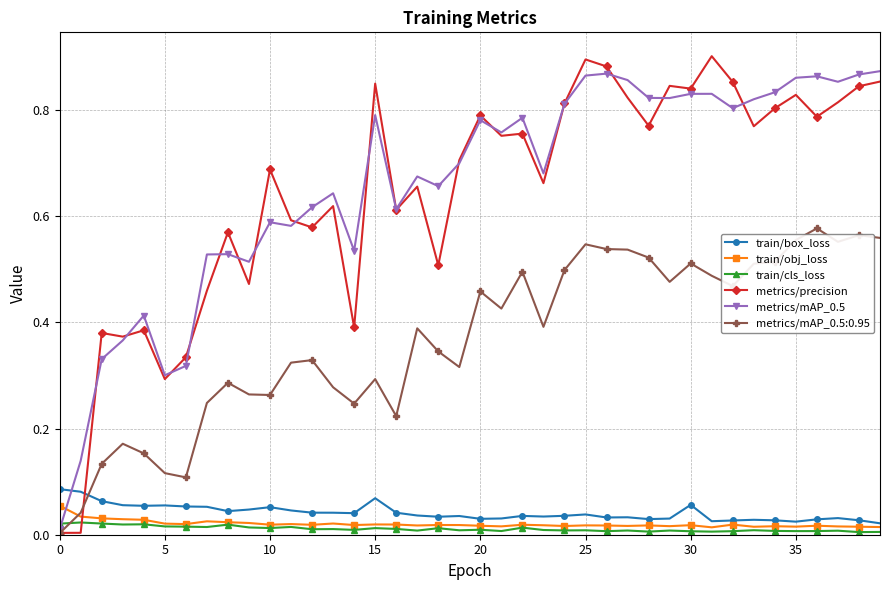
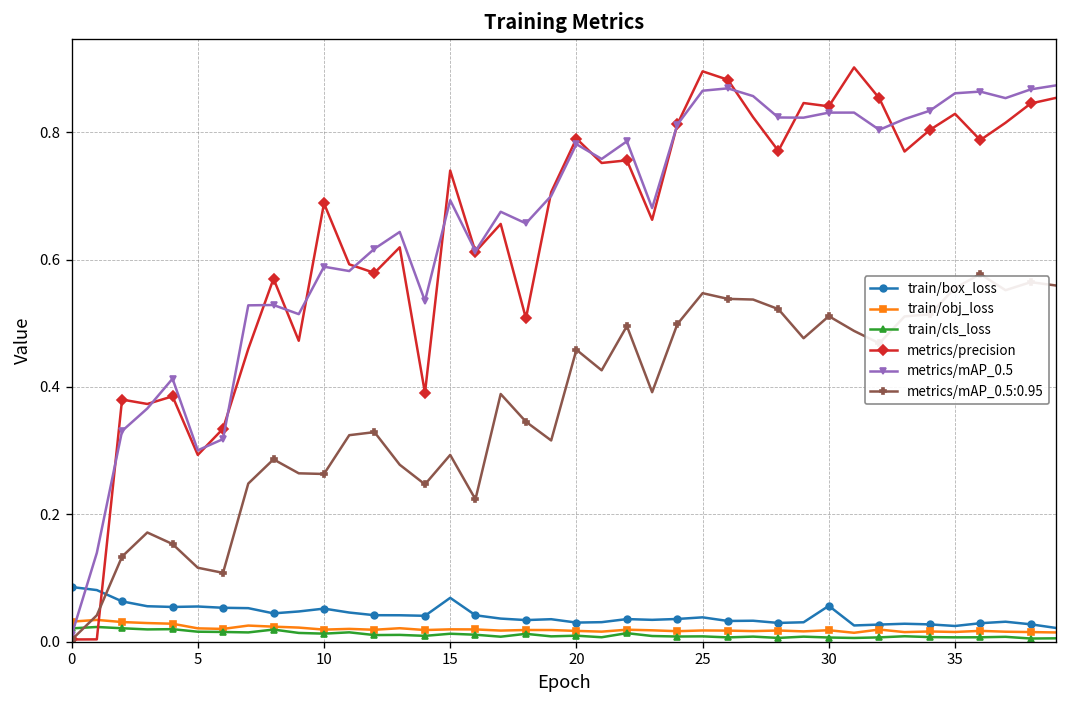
  {
    "train/box_loss": {
      "0": 0.09,
      "5": 0.06,
      "10": 0.05,
      "15": 0.07,
      "20": 0.03,
      "25": 0.04,
      "30": 0.06,
      "35": 0.02
    },
    "train/obj_loss": {
-     "0": 0.05,
+     "0": 0.03,
      "5": 0.02,
      "10": 0.02,
      "15": 0.02,
      "20": 0.02,
      "25": 0.02,
      "30": 0.02,
      "35": 0.02
    },
    "train/cls_loss": {
      "0": 0.02,
      "5": 0.02,
      "10": 0.01,
      "15": 0.01,
      "20": 0.01,
      "25": 0.01,
      "30": 0.01,
      "35": 0.01
    },
    "metrics/precision": {
      "5": 0.29,
      "10": 0.69,
-     "15": 0.85,
+     "15": 0.74,
      "20": 0.79,
      "25": 0.90,
      "30": 0.84,
      "35": 0.83
    },
    "metrics/mAP_0.5": {
      "0": 0.01,
      "5": 0.30,
      "10": 0.59,
-     "15": 0.79,
+     "15": 0.69,
      "20": 0.78,
      "25": 0.87,
      "30": 0.83,
      "35": 0.86
    },
    "metrics/mAP_0.5:0.95": {
      "5": 0.12,
      "10": 0.26,
      "15": 0.29,
      "20": 0.46,
      "25": 0.55,
      "30": 0.51
    }
  }
